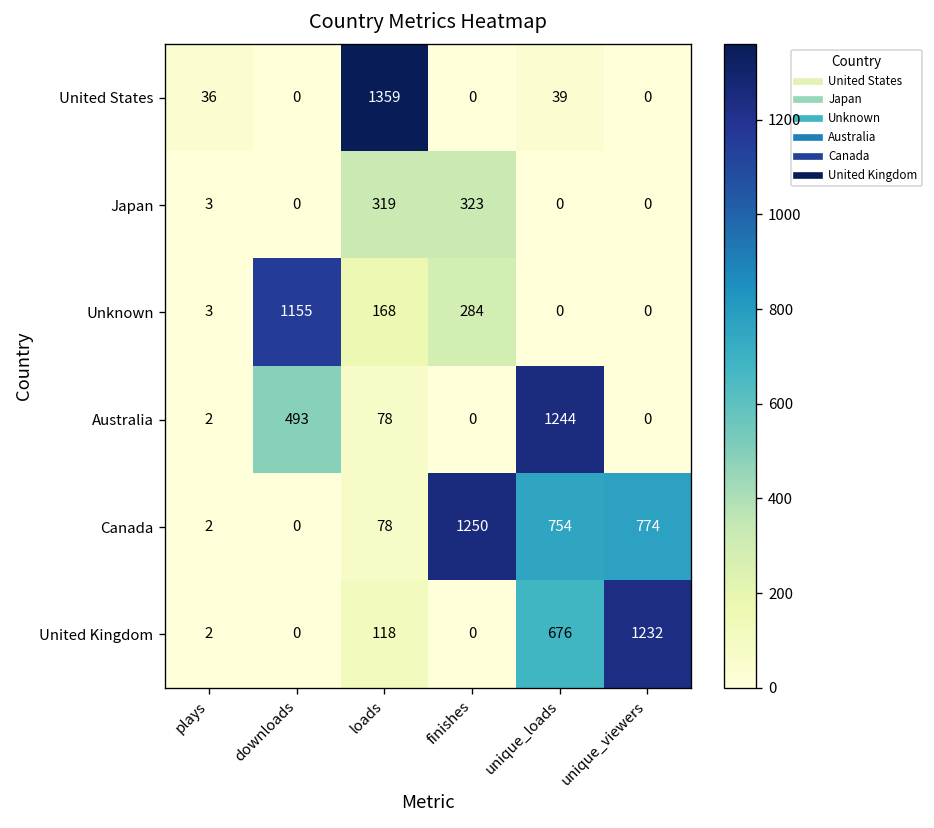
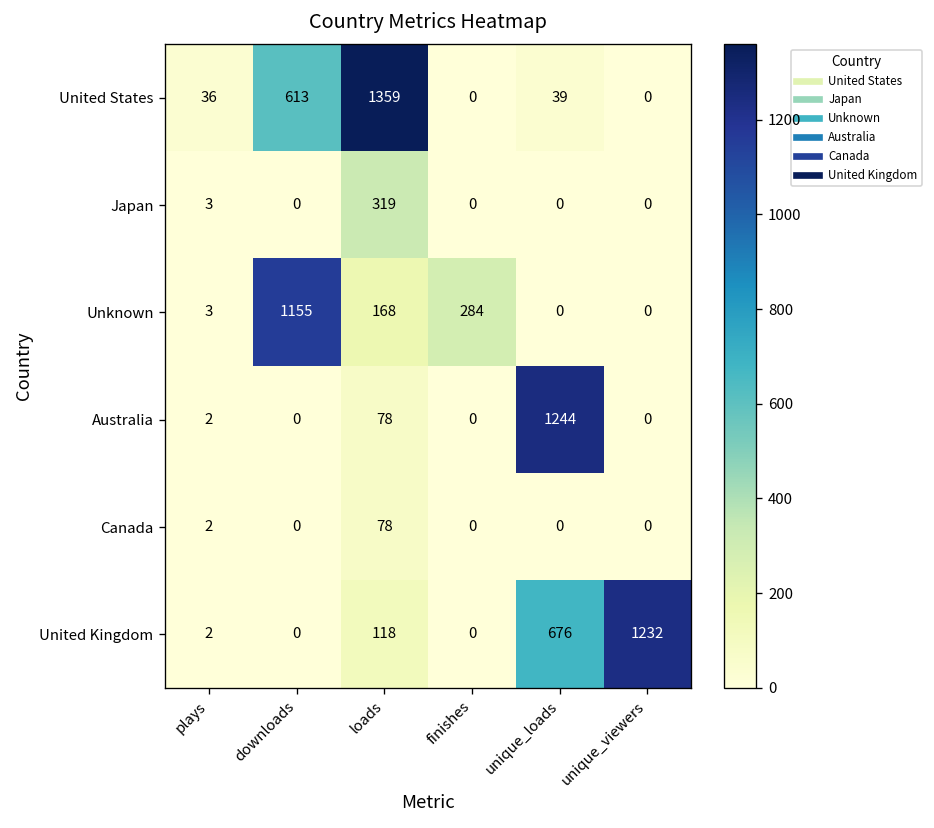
  {
    "United States": {
      "plays": 36,
-     "downloads": 0,
+     "downloads": 613,
      "loads": 1359,
      "finishes": 0,
      "unique_loads": 39,
      "unique_viewers": 0
    },
    "Japan": {
      "plays": 3,
      "downloads": 0,
      "loads": 319,
-     "finishes": 323,
+     "finishes": 0,
      "unique_loads": 0,
      "unique_viewers": 0
    },
    "Unknown": {
      "plays": 3,
      "downloads": 1155,
      "loads": 168,
      "finishes": 284,
      "unique_loads": 0,
      "unique_viewers": 0
    },
    "Australia": {
      "plays": 2,
-     "downloads": 493,
+     "downloads": 0,
      "loads": 78,
      "finishes": 0,
      "unique_loads": 1244,
      "unique_viewers": 0
    },
    "Canada": {
      "plays": 2,
      "downloads": 0,
      "loads": 78,
-     "finishes": 1250,
-     "unique_loads": 754,
-     "unique_viewers": 774
+     "finishes": 0,
+     "unique_loads": 0,
+     "unique_viewers": 0
    },
    "United Kingdom": {
      "plays": 2,
      "downloads": 0,
      "loads": 118,
      "finishes": 0,
      "unique_loads": 676,
      "unique_viewers": 1232
    }
  }
